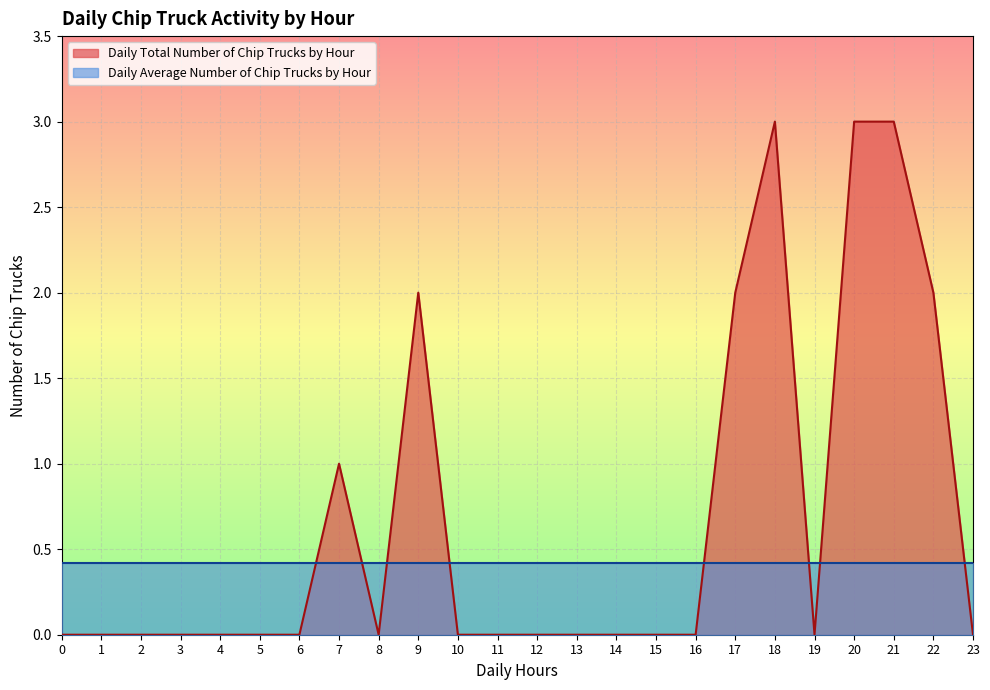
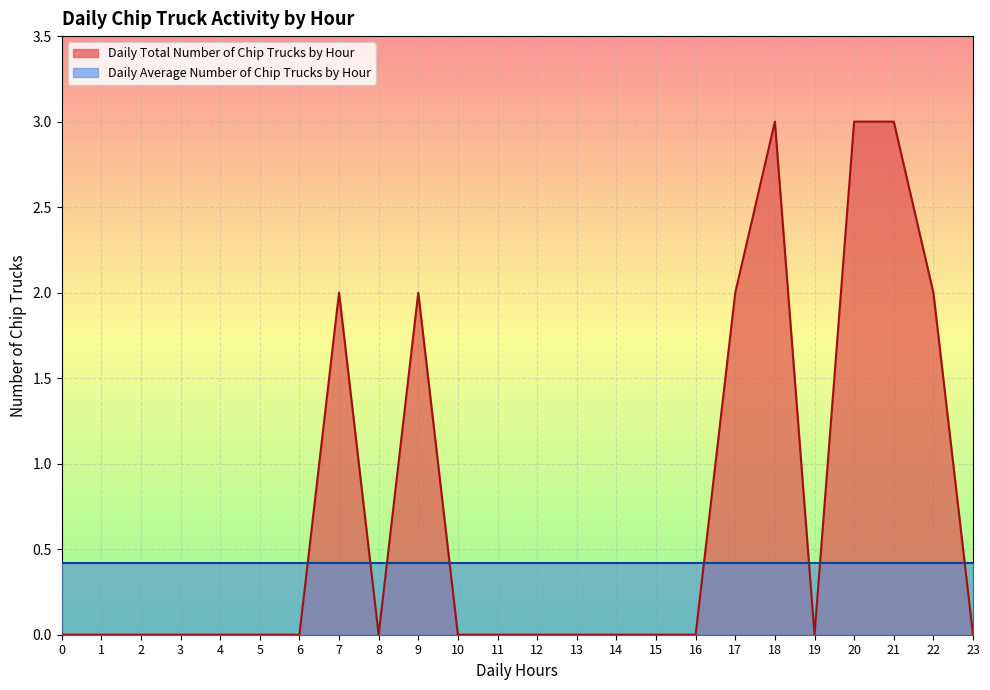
  {
    "Daily Total Number of Chip Trucks by Hour": {
      "0": 0,
      "1": 0,
      "2": 0,
      "3": 0,
      "4": 0,
      "5": 0,
      "6": 0,
-     "7": 1,
+     "7": 2,
      "8": 0,
      "9": 2,
      "10": 0,
      "11": 0,
      "12": 0,
      "13": 0,
      "14": 0,
      "15": 0,
      "16": 0,
      "17": 2,
      "18": 3,
      "19": 0,
      "20": 3,
      "21": 3,
      "22": 2,
      "23": 0
    },
    "Daily Average Number of Chip Trucks by Hour": {
      "0": 0.42,
      "1": 0.42,
      "2": 0.42,
      "3": 0.42,
      "4": 0.42,
      "5": 0.42,
      "6": 0.42,
      "7": 0.42,
      "8": 0.42,
      "9": 0.42,
      "10": 0.42,
      "11": 0.42,
      "12": 0.42,
      "13": 0.42,
      "14": 0.42,
      "15": 0.42,
      "16": 0.42,
      "17": 0.42,
      "18": 0.42,
      "19": 0.42,
      "20": 0.42,
      "21": 0.42,
      "22": 0.42,
      "23": 0.42
    }
  }
